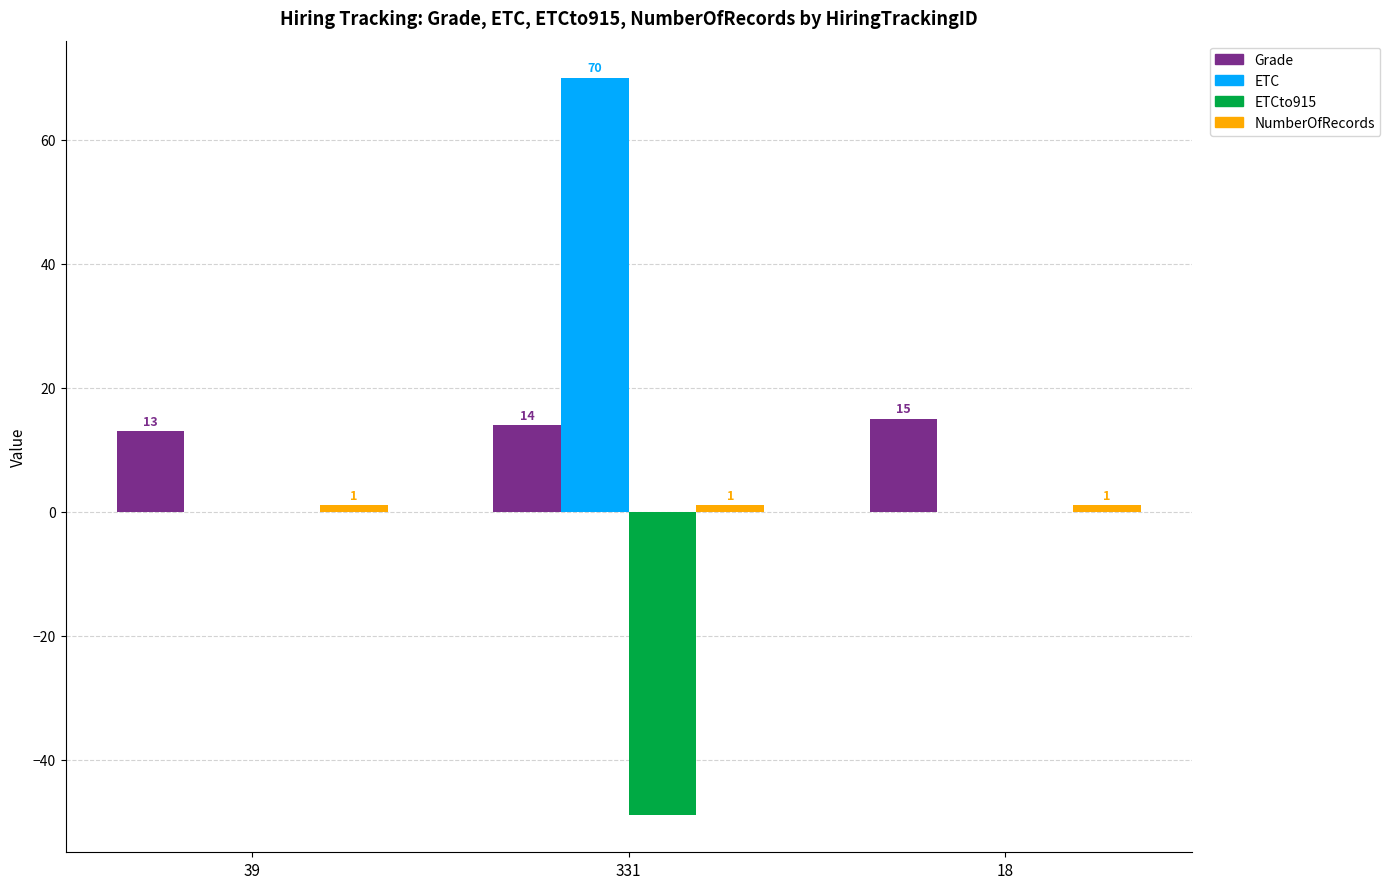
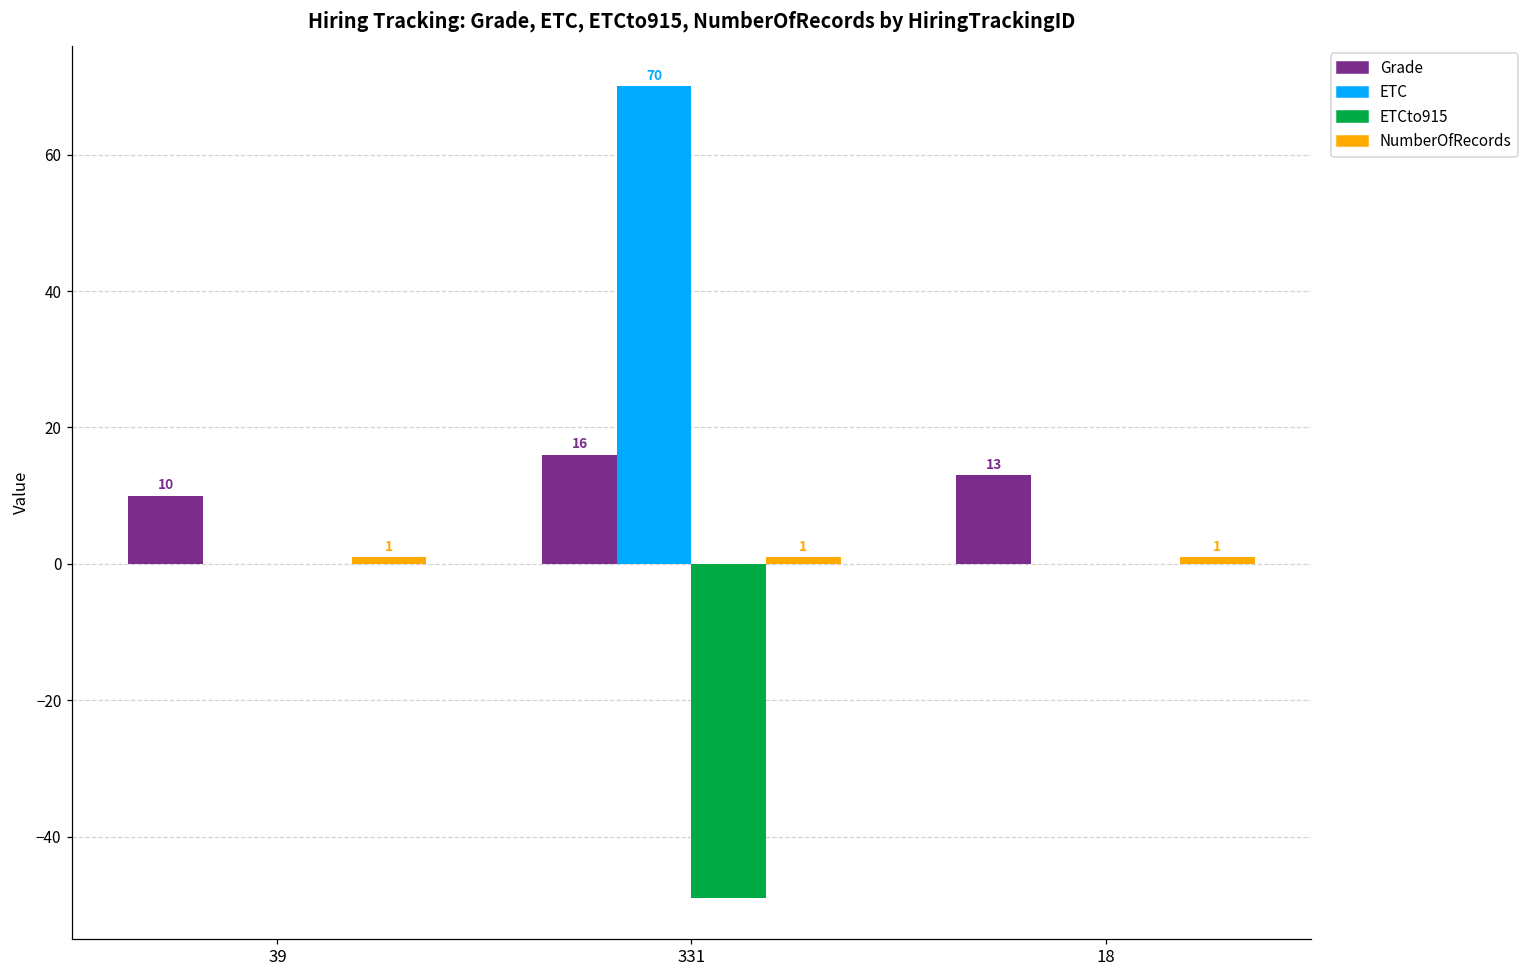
  {
    "Grade": {
-     "39": 13,
-     "331": 14,
-     "18": 15
+     "39": 10,
+     "331": 16,
+     "18": 13
    },
    "ETC": {
      "331": 70
    },
    "ETCto915": {
      "39": 0,
      "331": -49,
      "18": 0
    },
    "NumberOfRecords": {
      "39": 1,
      "331": 1,
      "18": 1
    }
  }
